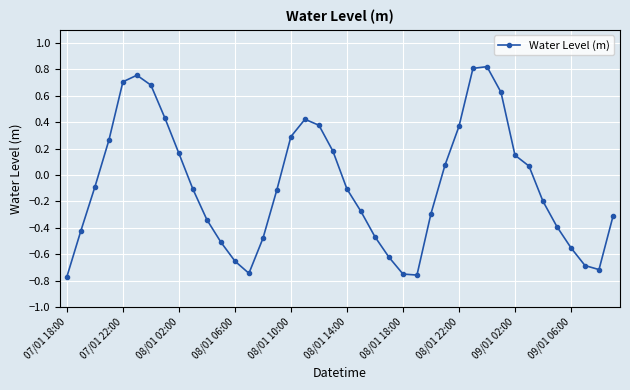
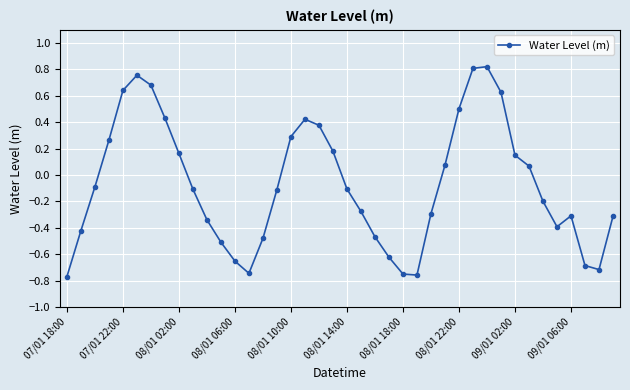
  {
    "07/01 18:00": -0.77,
-   "07/01 22:00": 0.71,
+   "07/01 22:00": 0.64,
    "08/01 02:00": 0.16,
    "08/01 06:00": -0.65,
    "08/01 10:00": 0.29,
    "08/01 14:00": -0.11,
    "08/01 18:00": -0.75,
-   "08/01 22:00": 0.37,
+   "08/01 22:00": 0.50,
    "09/01 02:00": 0.15,
-   "09/01 06:00": -0.55
+   "09/01 06:00": -0.31
  }
